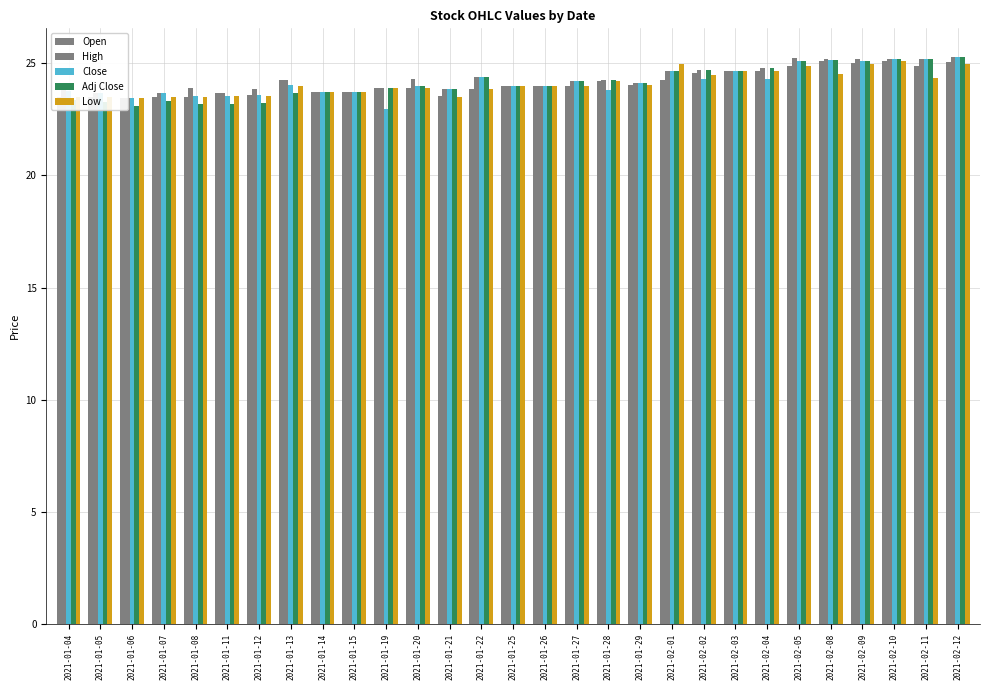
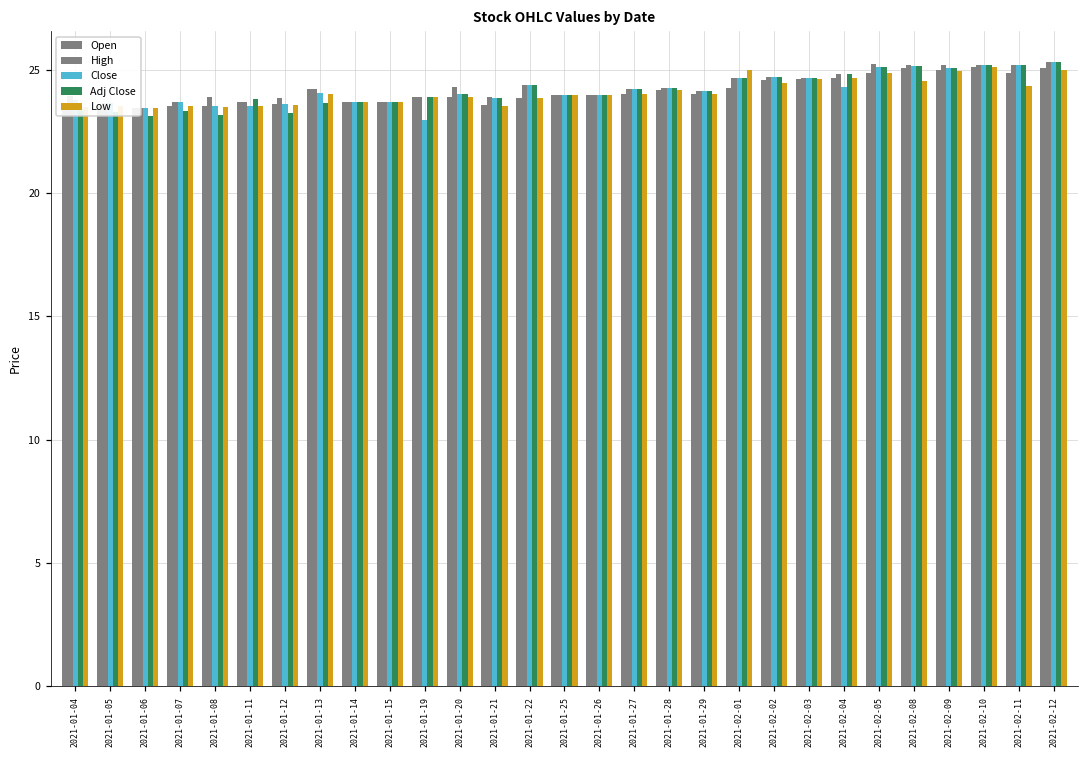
  {
    "Close": {
      "2021-01-06": 23.5,
      "2021-01-07": 23.7,
      "2021-01-08": 23.5,
      "2021-01-11": 23.5,
      "2021-01-12": 23.6,
      "2021-01-13": 24.0,
      "2021-01-14": 23.7,
      "2021-01-15": 23.7,
      "2021-01-19": 23.0,
      "2021-01-20": 24.0,
      "2021-01-21": 23.8,
      "2021-01-22": 24.4,
      "2021-01-25": 24.0,
      "2021-01-26": 24.0,
      "2021-01-27": 24.2,
-     "2021-01-28": 23.8,
+     "2021-01-28": 24.2,
      "2021-01-29": 24.1,
      "2021-02-01": 24.6,
-     "2021-02-02": 24.3,
+     "2021-02-02": 24.7,
      "2021-02-03": 24.7,
      "2021-02-04": 24.3,
      "2021-02-05": 25.1,
      "2021-02-08": 25.2,
      "2021-02-09": 25.1,
      "2021-02-10": 25.2,
      "2021-02-11": 25.2,
      "2021-02-12": 25.3
    },
    "Adj Close": {
      "2021-01-06": 23.1,
      "2021-01-07": 23.3,
      "2021-01-08": 23.2,
-     "2021-01-11": 23.2,
+     "2021-01-11": 23.8,
      "2021-01-12": 23.2,
      "2021-01-13": 23.7,
      "2021-01-14": 23.7,
      "2021-01-15": 23.7,
      "2021-01-19": 23.9,
      "2021-01-20": 24.0,
      "2021-01-21": 23.8,
      "2021-01-22": 24.4,
      "2021-01-25": 24.0,
      "2021-01-26": 24.0,
      "2021-01-27": 24.2,
      "2021-01-28": 24.2,
      "2021-01-29": 24.1,
      "2021-02-01": 24.6,
      "2021-02-02": 24.7,
      "2021-02-03": 24.7,
      "2021-02-04": 24.8,
      "2021-02-05": 25.1,
      "2021-02-08": 25.2,
      "2021-02-09": 25.1,
      "2021-02-10": 25.2,
      "2021-02-11": 25.2,
      "2021-02-12": 25.3
    },
    "Low": {
      "2021-01-06": 23.5,
      "2021-01-07": 23.5,
      "2021-01-08": 23.5,
      "2021-01-11": 23.5,
      "2021-01-12": 23.6,
      "2021-01-13": 24.0,
      "2021-01-14": 23.7,
      "2021-01-15": 23.7,
      "2021-01-19": 23.9,
      "2021-01-20": 23.9,
      "2021-01-21": 23.5,
      "2021-01-22": 23.8,
      "2021-01-25": 24.0,
      "2021-01-26": 24.0,
      "2021-01-27": 24.0,
      "2021-01-28": 24.2,
      "2021-01-29": 24.0,
      "2021-02-01": 25.0,
      "2021-02-02": 24.5,
      "2021-02-03": 24.6,
      "2021-02-04": 24.7,
      "2021-02-05": 24.9,
      "2021-02-08": 24.5,
      "2021-02-09": 25.0,
      "2021-02-10": 25.1,
      "2021-02-11": 24.3,
      "2021-02-12": 25.0
    }
  }
